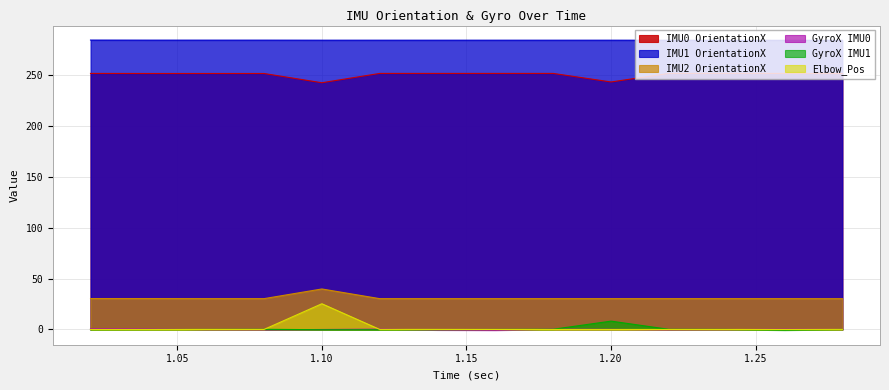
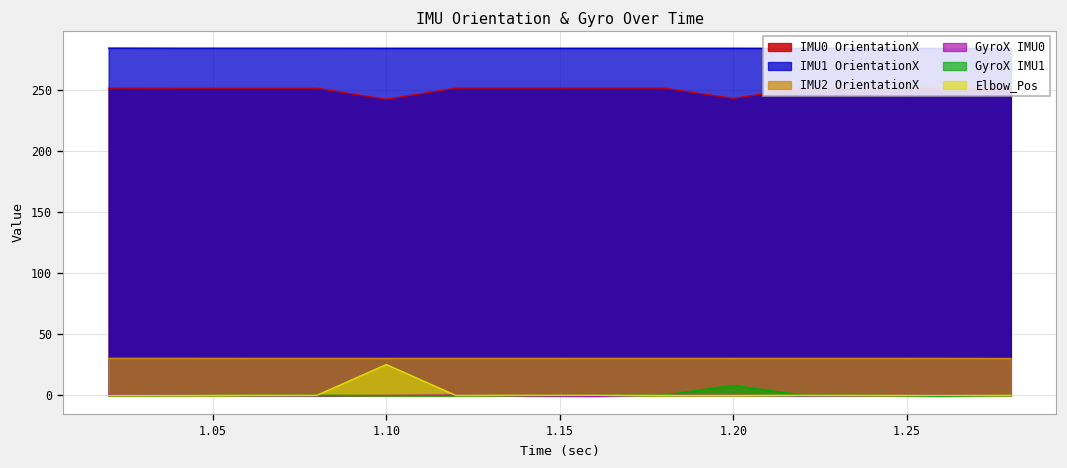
  {
    "IMU0 OrientationX": {
      "1.10": 243,
      "1.20": 243
    },
    "IMU1 OrientationX": {
      "1.10": 285,
      "1.20": 285
    },
    "IMU2 OrientationX": {
-     "1.10": 40,
+     "1.10": 30,
      "1.20": 30
    },
    "GyroX IMU1": {
      "1.20": 8
    },
    "Elbow_Pos": {
      "1.10": 25
    }
  }
